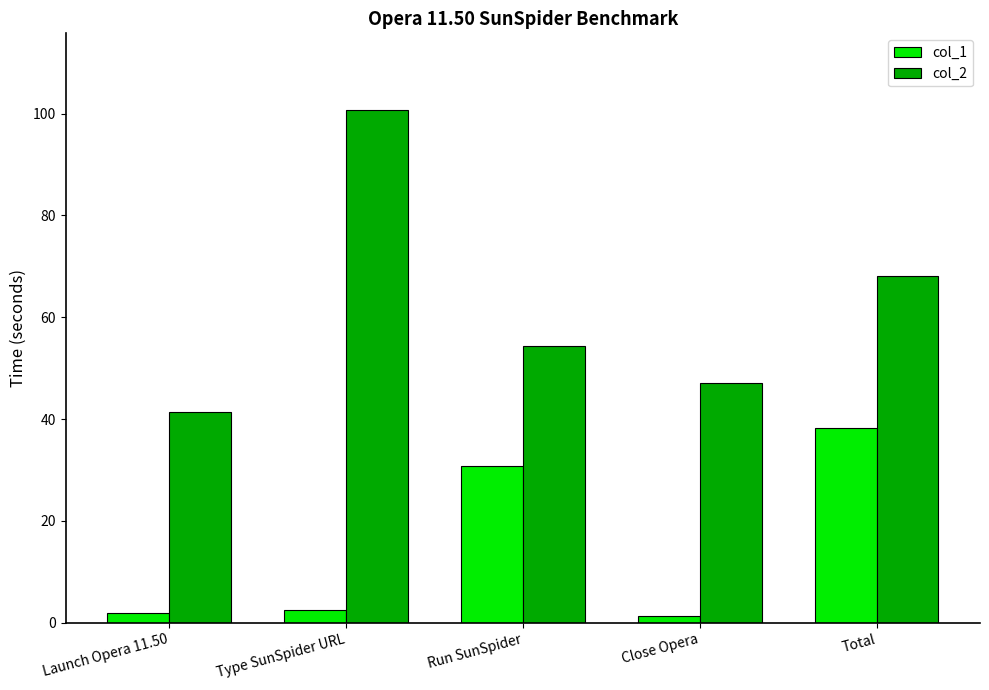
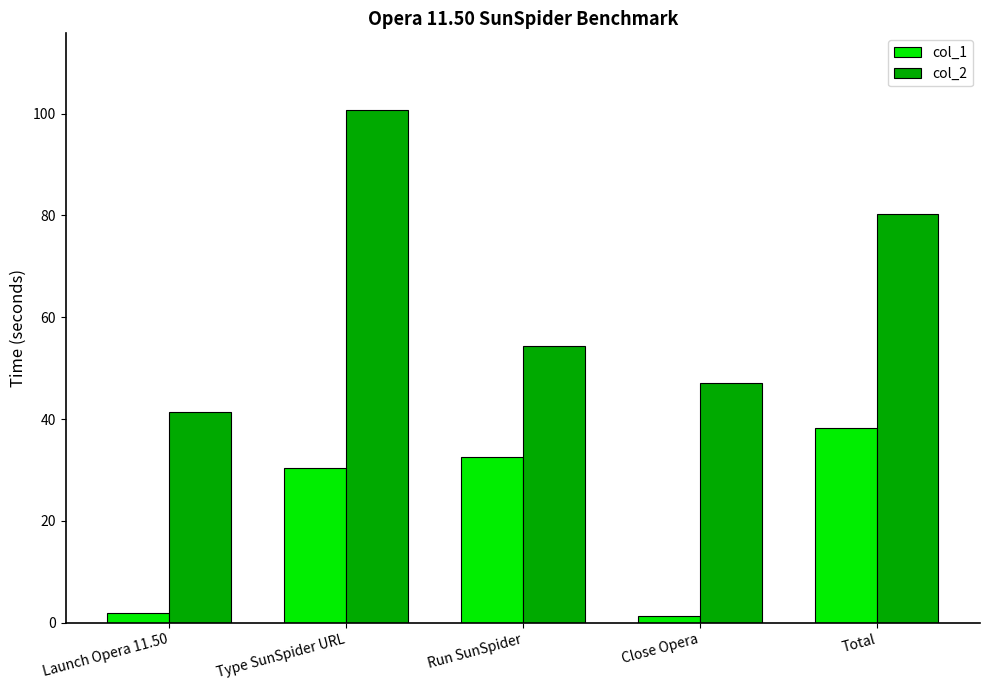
  {
    "col_1": {
      "Launch Opera 11.50": 2,
-     "Type SunSpider URL": 3,
-     "Run SunSpider": 31,
+     "Type SunSpider URL": 30,
+     "Run SunSpider": 33,
      "Close Opera": 1,
      "Total": 38
    },
    "col_2": {
      "Launch Opera 11.50": 41,
      "Type SunSpider URL": 101,
      "Run SunSpider": 54,
      "Close Opera": 47,
-     "Total": 68
+     "Total": 80
    }
  }
